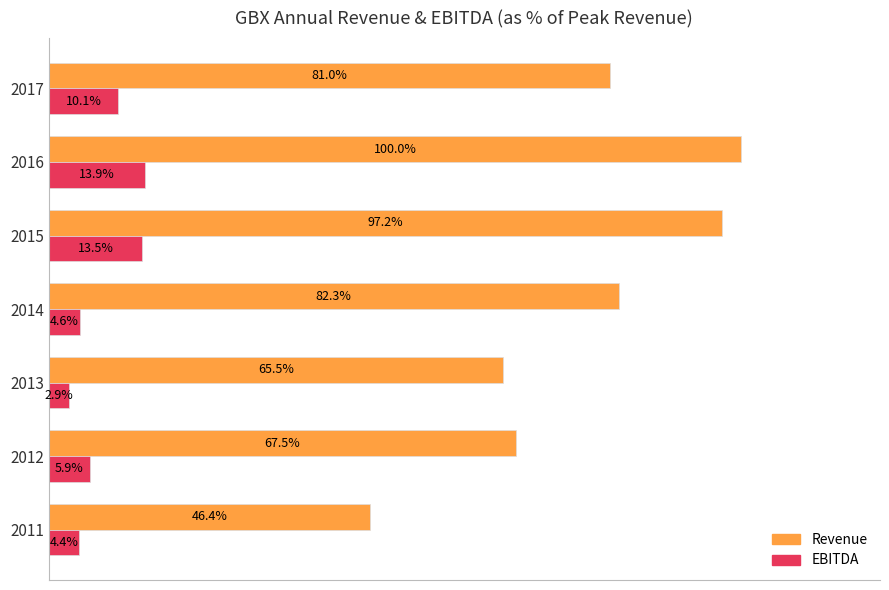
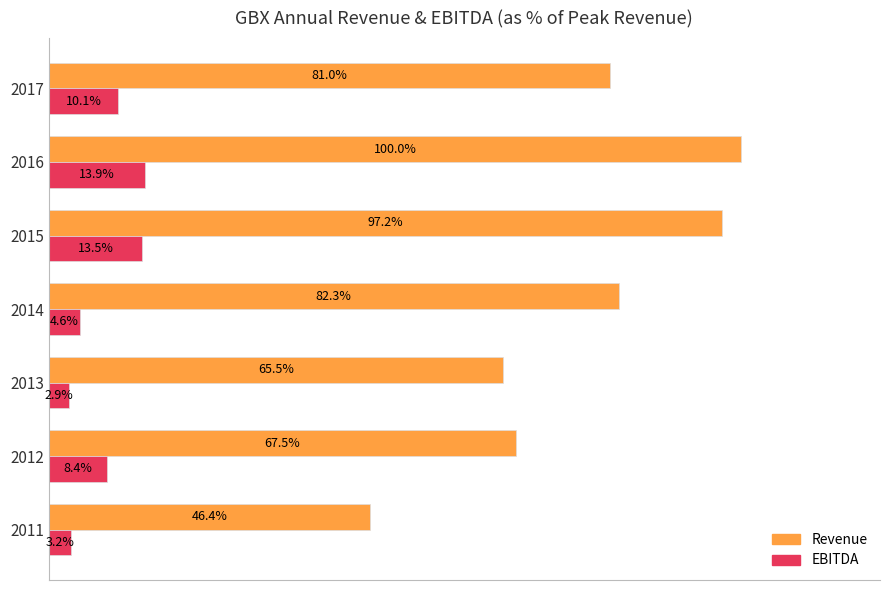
  {
    "Revenue": {
      "2017": "81.0%",
      "2016": "100.0%",
      "2015": "97.2%",
      "2014": "82.3%",
      "2013": "65.5%",
      "2012": "67.5%",
      "2011": "46.4%"
    },
    "EBITDA": {
      "2017": "10.1%",
      "2016": "13.9%",
      "2015": "13.5%",
      "2014": "4.6%",
      "2013": "2.9%",
-     "2012": "5.9%",
-     "2011": "4.4%"
+     "2012": "8.4%",
+     "2011": "3.2%"
    }
  }
